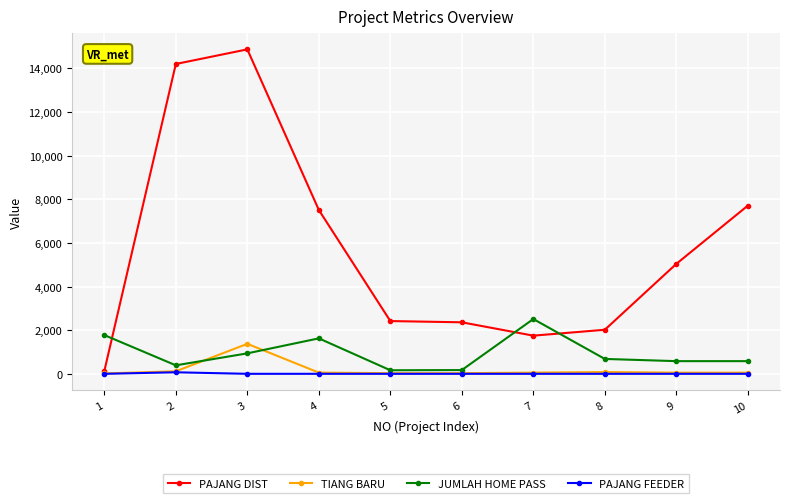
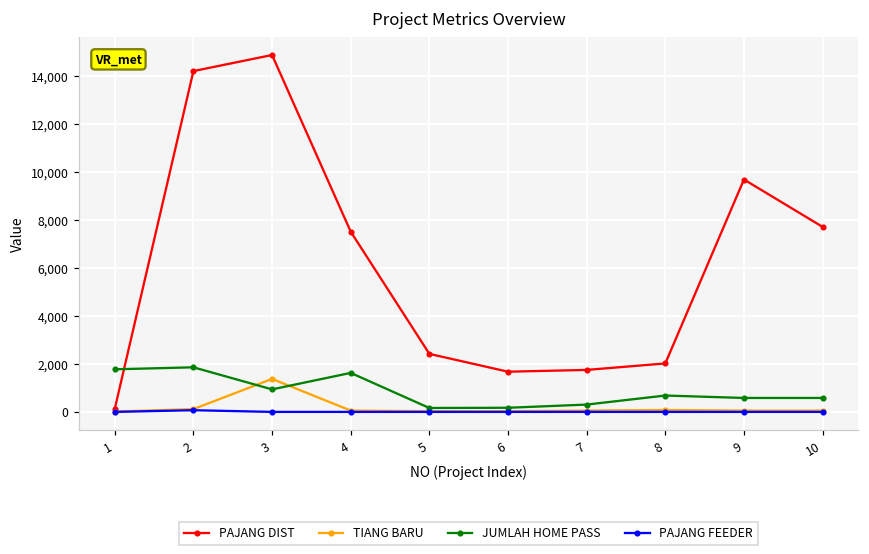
  {
    "PAJANG DIST": {
      "2": "14,200",
      "3": "14,900",
      "4": "7,500",
      "5": "2,400",
-     "6": "2,400",
+     "6": "1,700",
      "7": "1,700",
      "8": "2,000",
-     "9": "5,000",
+     "9": "9,700",
      "10": "7,700"
    },
    "TIANG BARU": {
      "3": "1,400"
    },
    "JUMLAH HOME PASS": {
      "1": "1,800",
-     "2": "400",
+     "2": "1,900",
      "3": "900",
      "4": "1,600",
      "5": "200",
      "6": "200",
-     "7": "2,500",
+     "7": "300",
      "8": "700",
      "9": "600",
      "10": "600"
    },
    "PAJANG FEEDER": {
      "3": "0"
    }
  }
